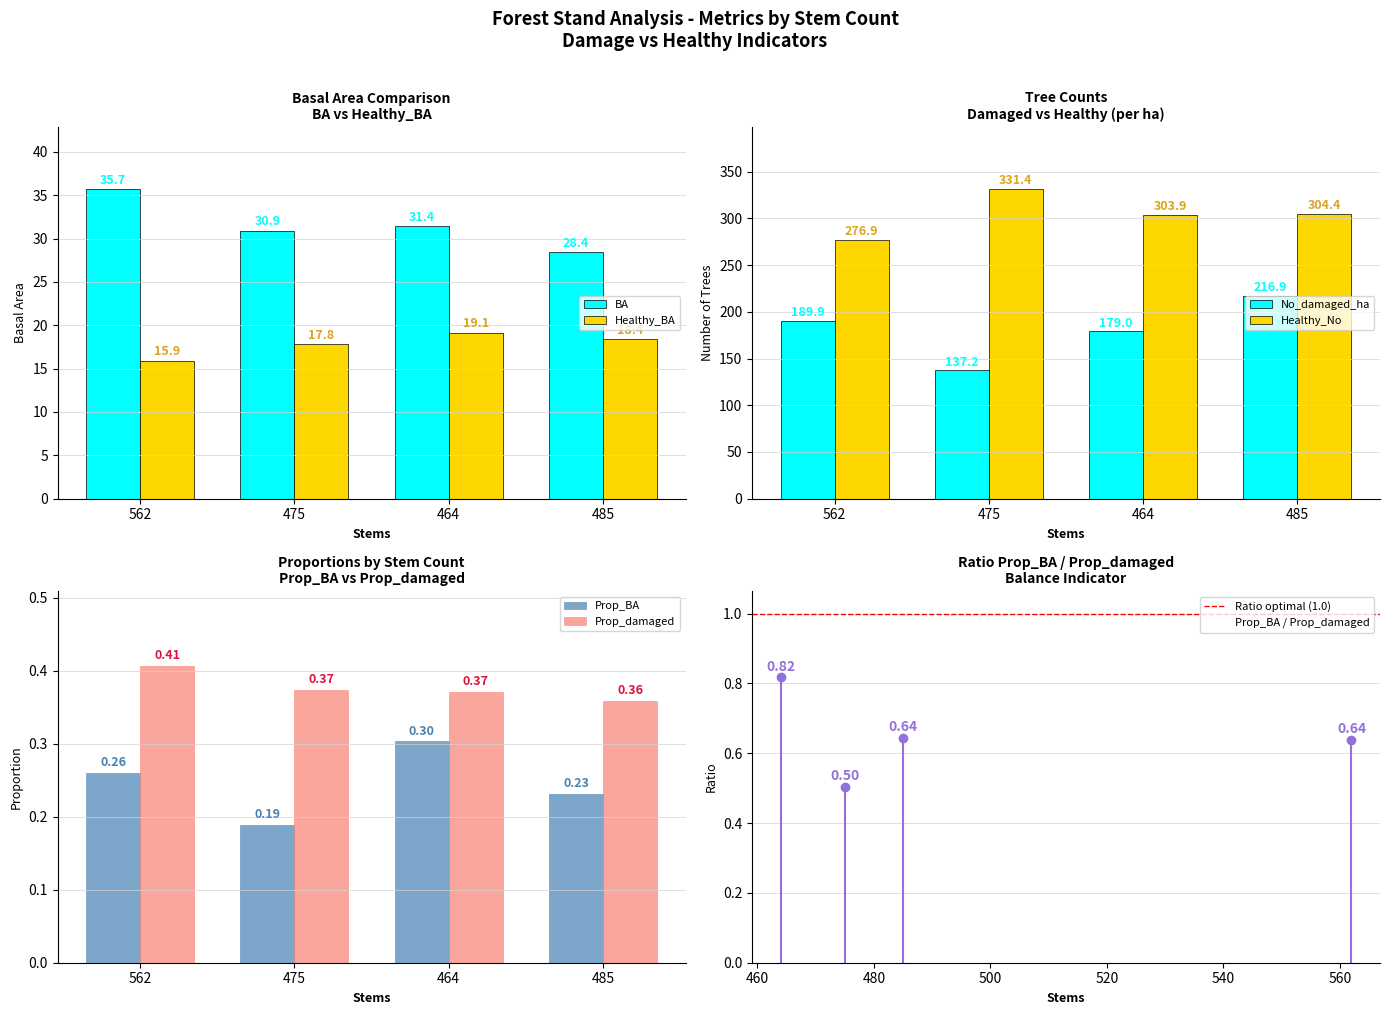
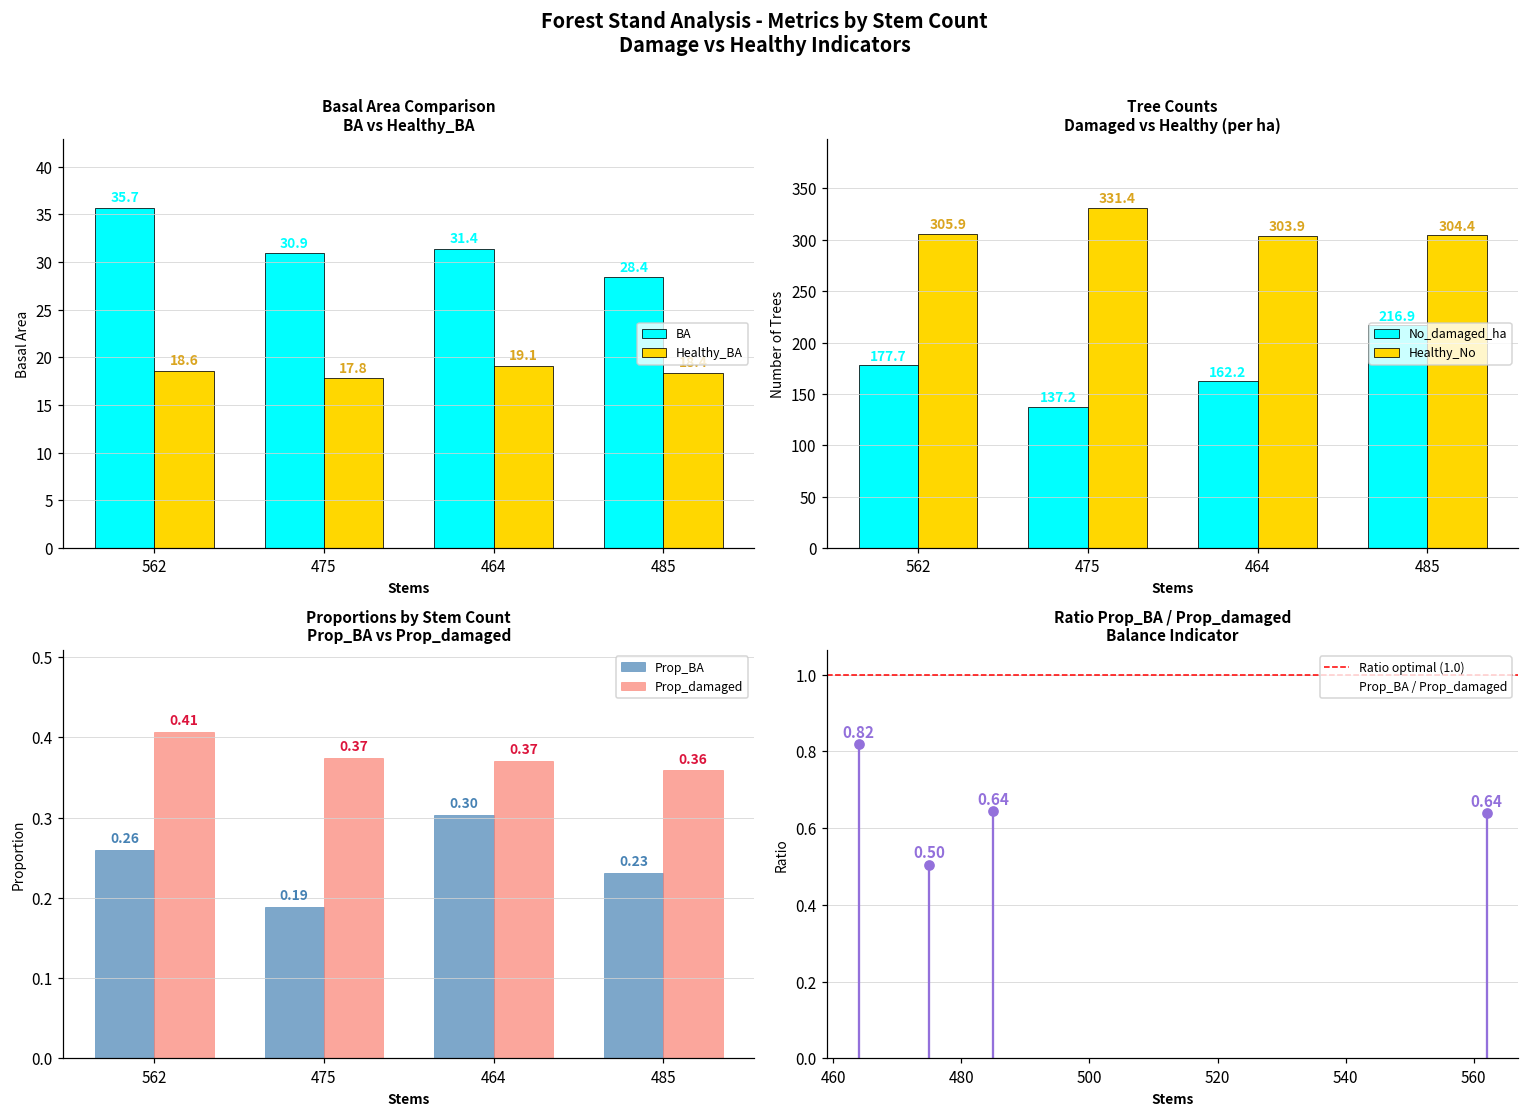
  {
    "Basal Area Comparison BA vs Healthy_BA": {
      "BA": {
        "562": 35.7,
        "475": 30.9,
        "464": 31.4,
        "485": 28.4
      },
      "Healthy_BA": {
-       "562": 15.9,
+       "562": 18.6,
        "475": 17.8,
        "464": 19.1
      }
    },
    "Tree Counts Damaged vs Healthy (per ha)": {
      "No_damaged_ha": {
-       "562": 189.9,
+       "562": 177.7,
        "475": 137.2,
-       "464": 179.0
+       "464": 162.2
      },
      "Healthy_No": {
-       "562": 276.9,
+       "562": 305.9,
        "475": 331.4,
        "464": 303.9,
        "485": 304.4
      }
    },
    "Proportions by Stem Count Prop_BA vs Prop_damaged": {
      "Prop_BA": {
        "562": 0.26,
        "475": 0.19,
        "464": 0.30,
        "485": 0.23
      },
      "Prop_damaged": {
        "562": 0.41,
        "475": 0.37,
        "464": 0.37,
        "485": 0.36
      }
    }
  }
